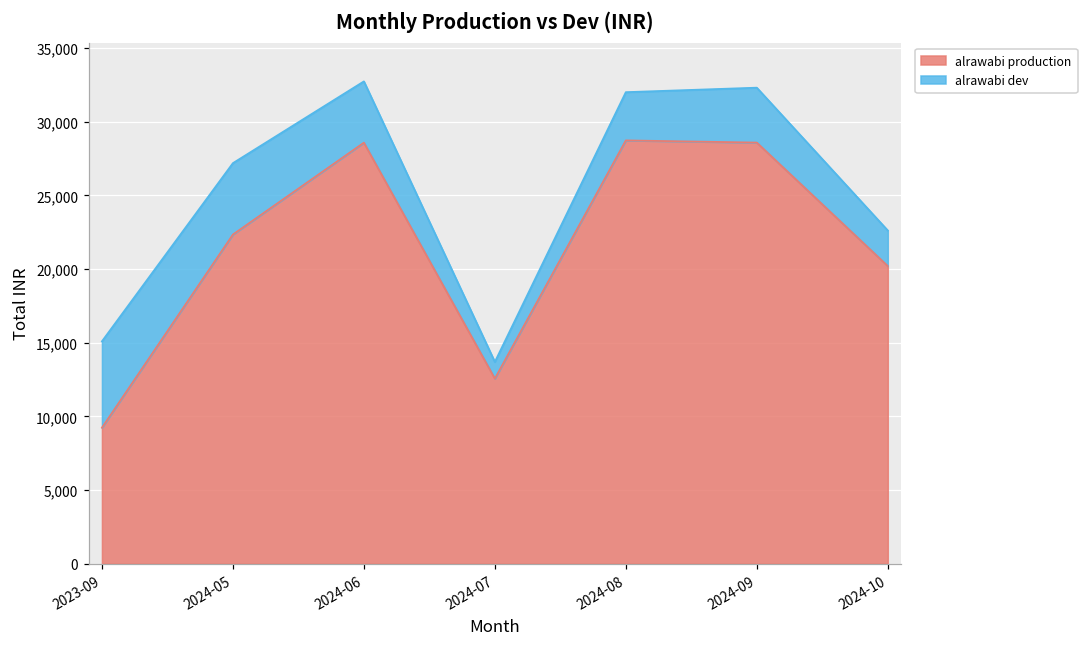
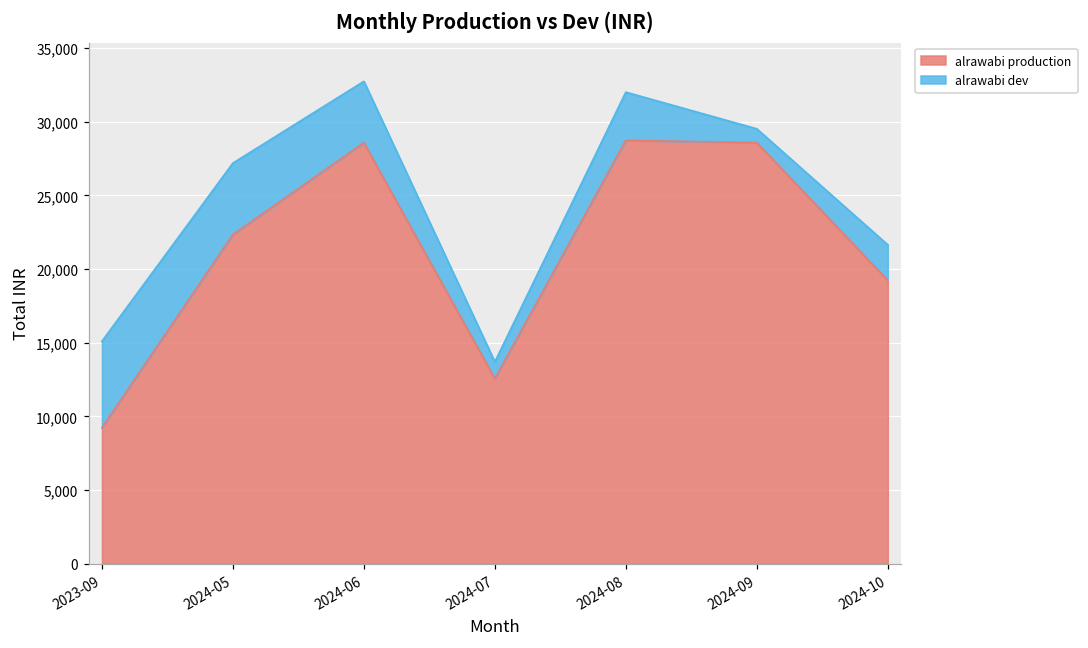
  {
    "alrawabi production": {
      "2023-09": "9,200",
      "2024-05": "22,300",
      "2024-06": "28,600",
      "2024-07": "12,600",
      "2024-08": "28,700",
      "2024-09": "28,600",
-     "2024-10": "20,200"
+     "2024-10": "19,200"
    },
    "alrawabi dev": {
      "2023-09": "5,900",
      "2024-05": "4,800",
      "2024-06": "4,200",
      "2024-07": "1,100",
      "2024-08": "3,300",
-     "2024-09": "3,700",
+     "2024-09": "900",
      "2024-10": "2,400"
    }
  }
